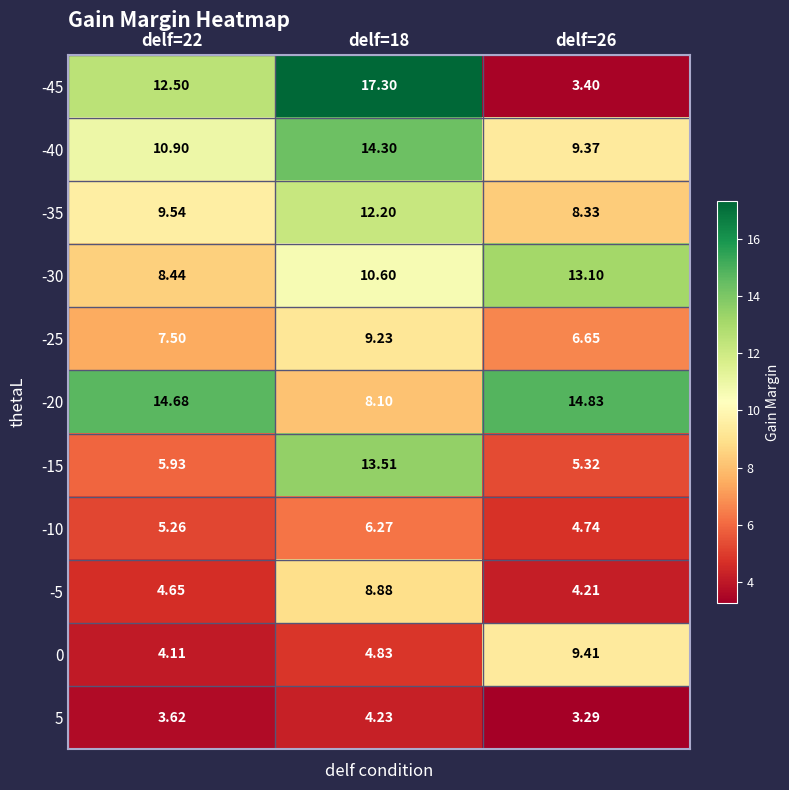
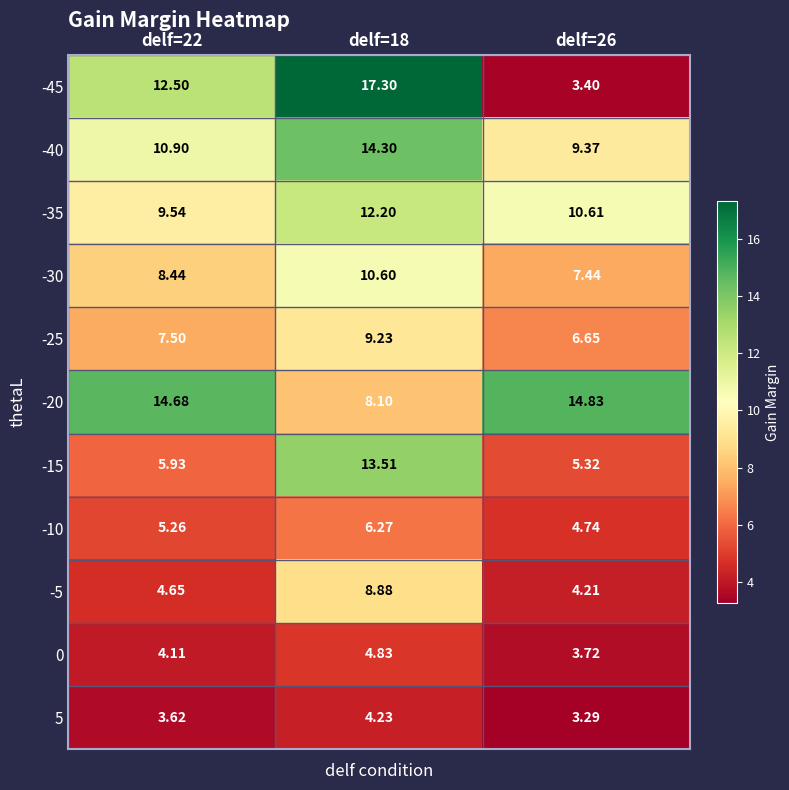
  {
    "-45": {
      "delf=22": 12.50,
      "delf=18": 17.30,
      "delf=26": 3.40
    },
    "-40": {
      "delf=22": 10.90,
      "delf=18": 14.30,
      "delf=26": 9.37
    },
    "-35": {
      "delf=22": 9.54,
      "delf=18": 12.20,
-     "delf=26": 8.33
+     "delf=26": 10.61
    },
    "-30": {
      "delf=22": 8.44,
      "delf=18": 10.60,
-     "delf=26": 13.10
+     "delf=26": 7.44
    },
    "-25": {
      "delf=22": 7.50,
      "delf=18": 9.23,
      "delf=26": 6.65
    },
    "-20": {
      "delf=22": 14.68,
      "delf=18": 8.10,
      "delf=26": 14.83
    },
    "-15": {
      "delf=22": 5.93,
      "delf=18": 13.51,
      "delf=26": 5.32
    },
    "-10": {
      "delf=22": 5.26,
      "delf=18": 6.27,
      "delf=26": 4.74
    },
    "-5": {
      "delf=22": 4.65,
      "delf=18": 8.88,
      "delf=26": 4.21
    },
    "0": {
      "delf=22": 4.11,
      "delf=18": 4.83,
-     "delf=26": 9.41
+     "delf=26": 3.72
    },
    "5": {
      "delf=22": 3.62,
      "delf=18": 4.23,
      "delf=26": 3.29
    }
  }
